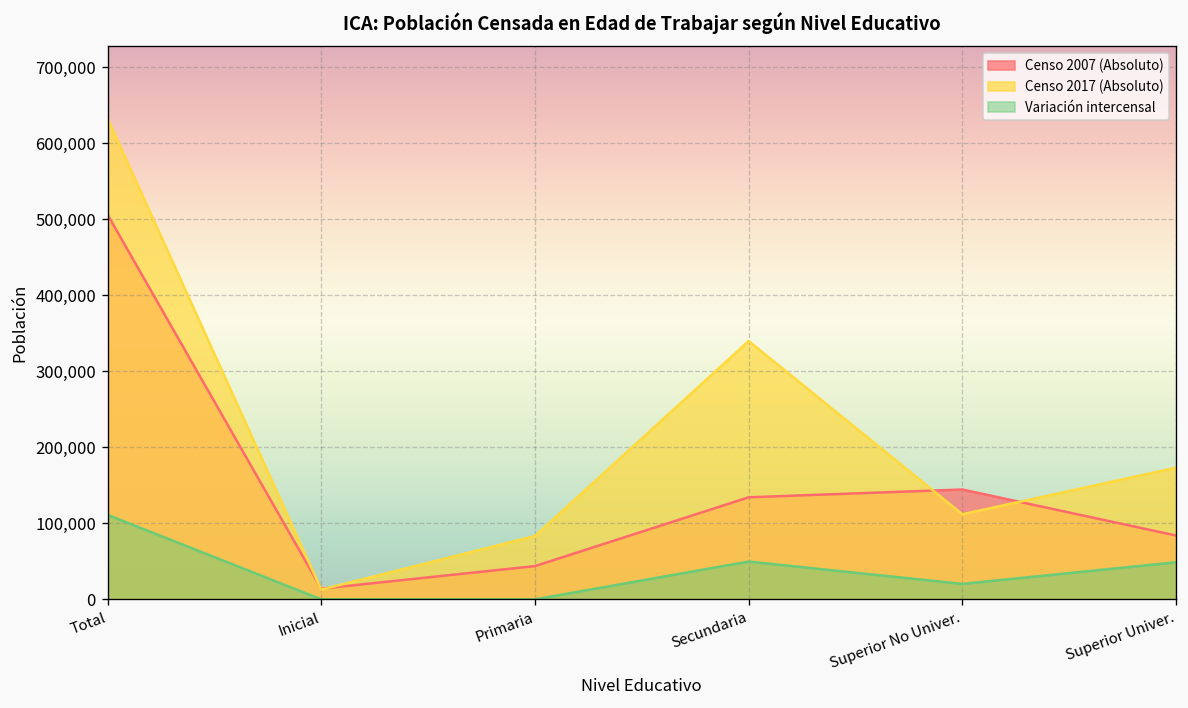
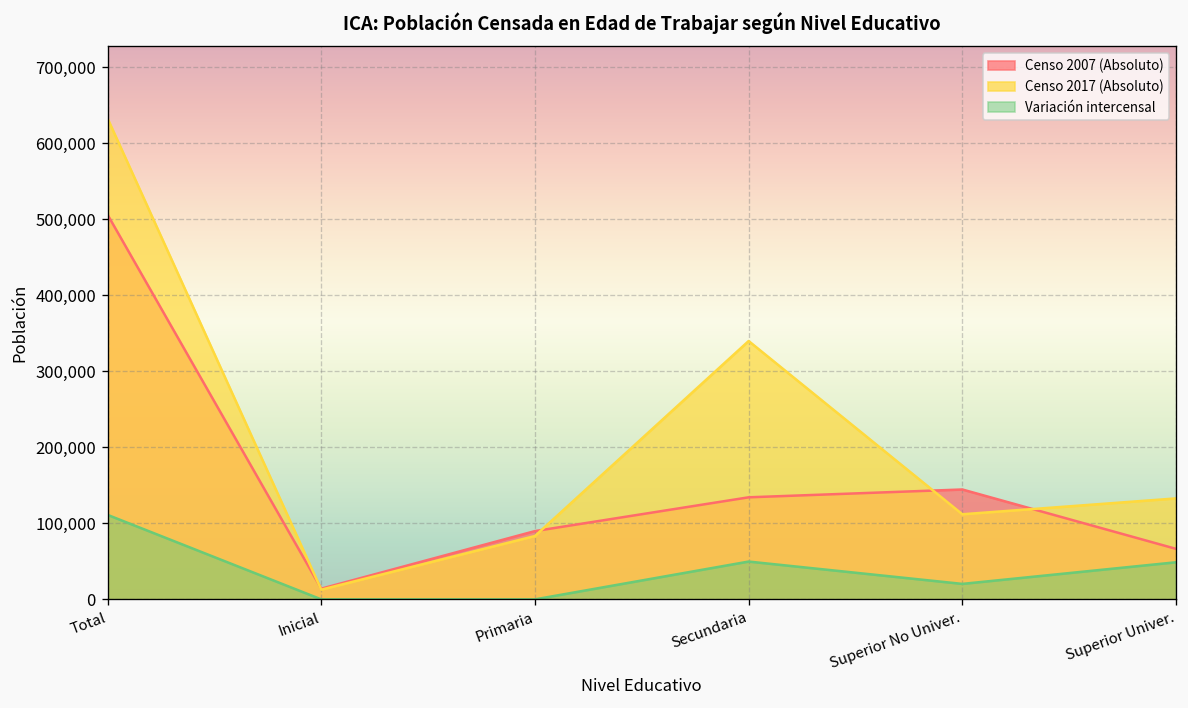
  {
    "Censo 2007 (Absoluto)": {
      "Total": "510,000",
-     "Primaria": "40,000",
+     "Primaria": "90,000",
      "Secundaria": "130,000",
      "Superior No Univer.": "140,000",
-     "Superior Univer.": "80,000"
+     "Superior Univer.": "70,000"
    },
    "Censo 2017 (Absoluto)": {
      "Total": "630,000",
      "Primaria": "80,000",
      "Secundaria": "340,000",
      "Superior No Univer.": "110,000",
-     "Superior Univer.": "170,000"
+     "Superior Univer.": "130,000"
    },
    "Variación intercensal": {
      "Total": "110,000",
      "Inicial": "0",
      "Primaria": "0",
      "Secundaria": "50,000",
      "Superior No Univer.": "20,000",
      "Superior Univer.": "50,000"
    }
  }
